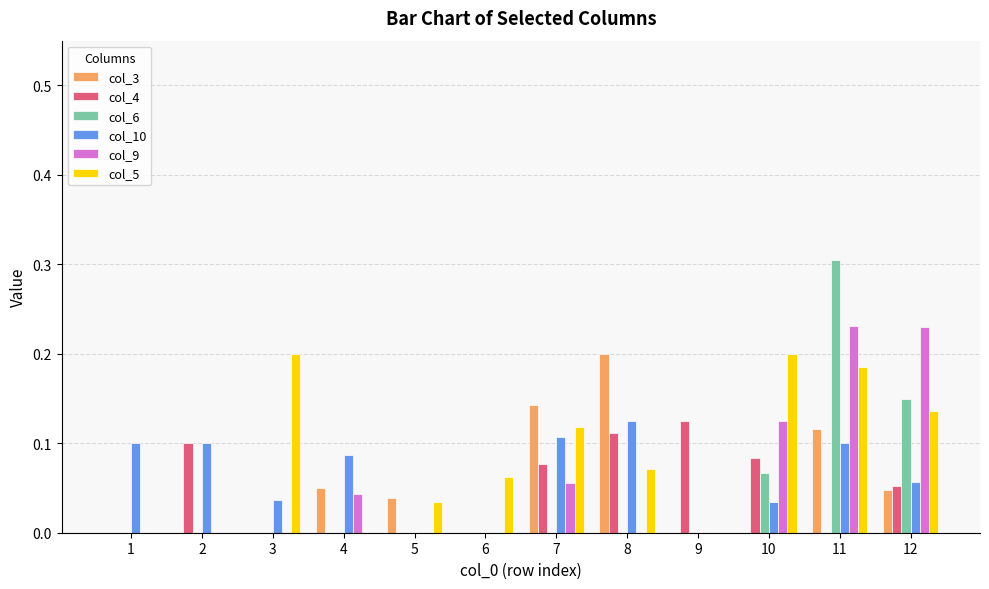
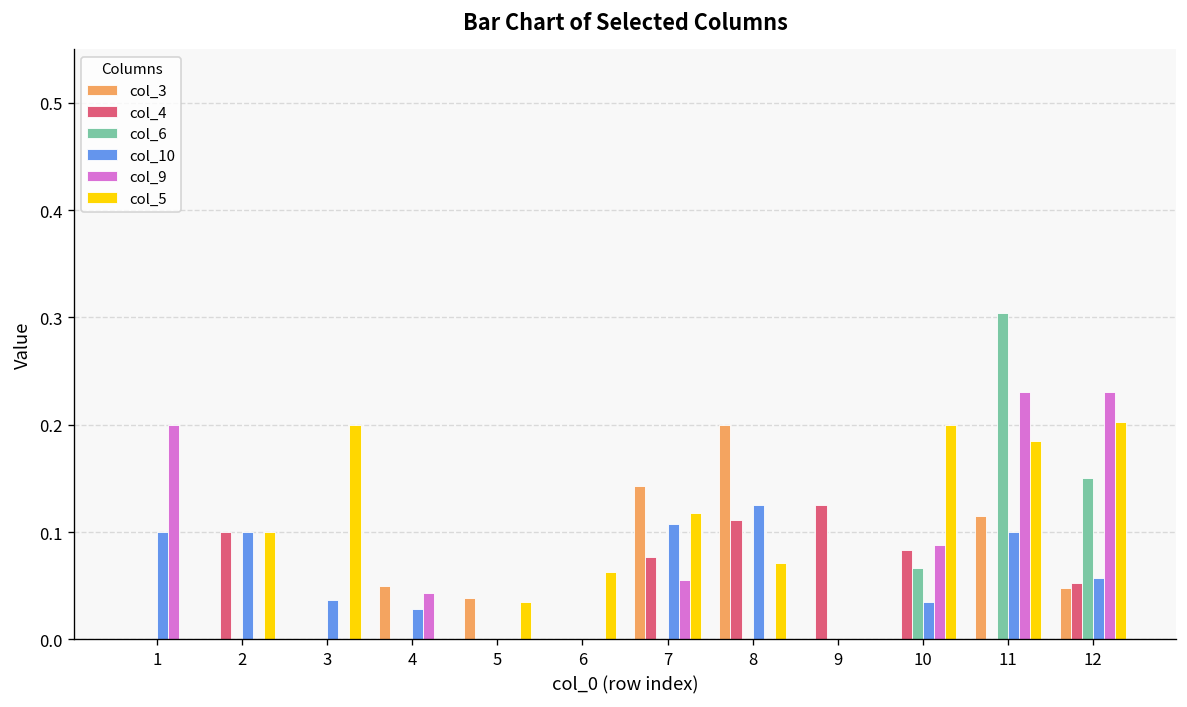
  {
    "col_3": {
      "1": 0.00,
      "2": 0.00,
      "3": 0.00,
      "4": 0.05,
      "5": 0.04,
      "6": 0.00,
      "7": 0.14,
      "8": 0.20,
      "9": 0.00,
      "10": 0.00,
      "11": 0.12,
      "12": 0.05
    },
    "col_4": {
      "1": 0.00,
      "2": 0.10,
      "3": 0.00,
      "4": 0.00,
      "5": 0.00,
      "6": 0.00,
      "7": 0.08,
      "8": 0.11,
      "9": 0.13,
      "10": 0.08,
      "11": 0.00,
      "12": 0.05
    },
    "col_6": {
      "1": 0.00,
      "2": 0.00,
      "3": 0.00,
      "4": 0.00,
      "5": 0.00,
      "6": 0.00,
      "7": 0.00,
      "8": 0.00,
      "9": 0.00,
      "10": 0.07,
      "11": 0.30,
      "12": 0.15
    },
    "col_10": {
      "1": 0.10,
      "2": 0.10,
      "3": 0.04,
-     "4": 0.09,
+     "4": 0.03,
      "5": 0.00,
      "6": 0.00,
      "7": 0.11,
      "8": 0.13,
      "9": 0.00,
      "10": 0.03,
      "11": 0.10,
      "12": 0.06
    },
    "col_9": {
-     "1": 0.0,
+     "1": 0.2,
      "2": 0.00,
      "3": 0.00,
      "4": 0.04,
      "5": 0.00,
      "6": 0.00,
      "7": 0.06,
      "8": 0.00,
      "9": 0.00,
-     "10": 0.13,
+     "10": 0.09,
      "11": 0.23,
      "12": 0.23
    },
    "col_5": {
      "1": 0.00,
-     "2": 0.0,
+     "2": 0.1,
      "3": 0.20,
      "4": 0.00,
      "5": 0.03,
      "6": 0.06,
      "7": 0.12,
      "8": 0.07,
      "9": 0.00,
      "10": 0.20,
      "11": 0.19,
-     "12": 0.14
+     "12": 0.20
    }
  }
